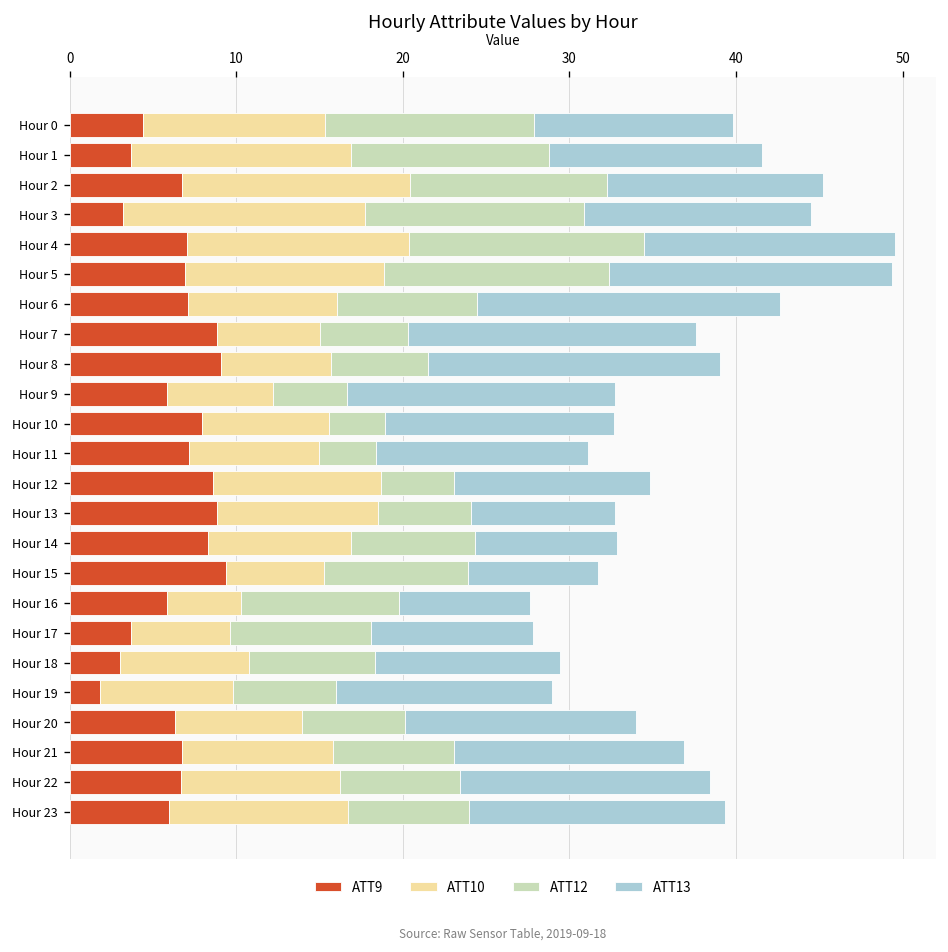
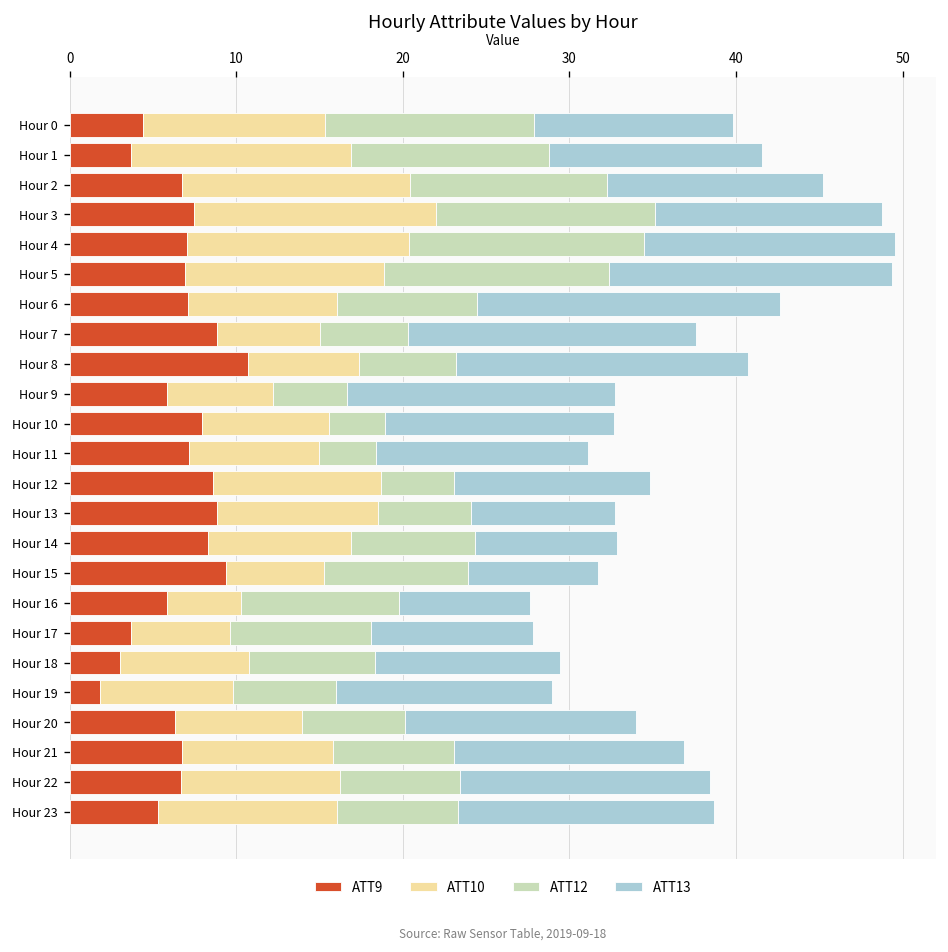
  {
    "ATT9": {
      "Hour 0": 4.4,
      "Hour 1": 3.7,
      "Hour 2": 6.7,
-     "Hour 3": 3.2,
+     "Hour 3": 7.5,
      "Hour 4": 7.1,
      "Hour 5": 6.9,
      "Hour 6": 7.1,
      "Hour 7": 8.9,
-     "Hour 8": 9.1,
+     "Hour 8": 10.7,
      "Hour 9": 5.9,
      "Hour 10": 8.0,
      "Hour 11": 7.2,
      "Hour 12": 8.6,
      "Hour 13": 8.9,
      "Hour 14": 8.3,
      "Hour 15": 9.4,
      "Hour 16": 5.9,
      "Hour 17": 3.7,
      "Hour 18": 3.0,
      "Hour 19": 1.8,
      "Hour 20": 6.3,
      "Hour 21": 6.7,
      "Hour 22": 6.7,
-     "Hour 23": 5.9
+     "Hour 23": 5.3
    }
  }
